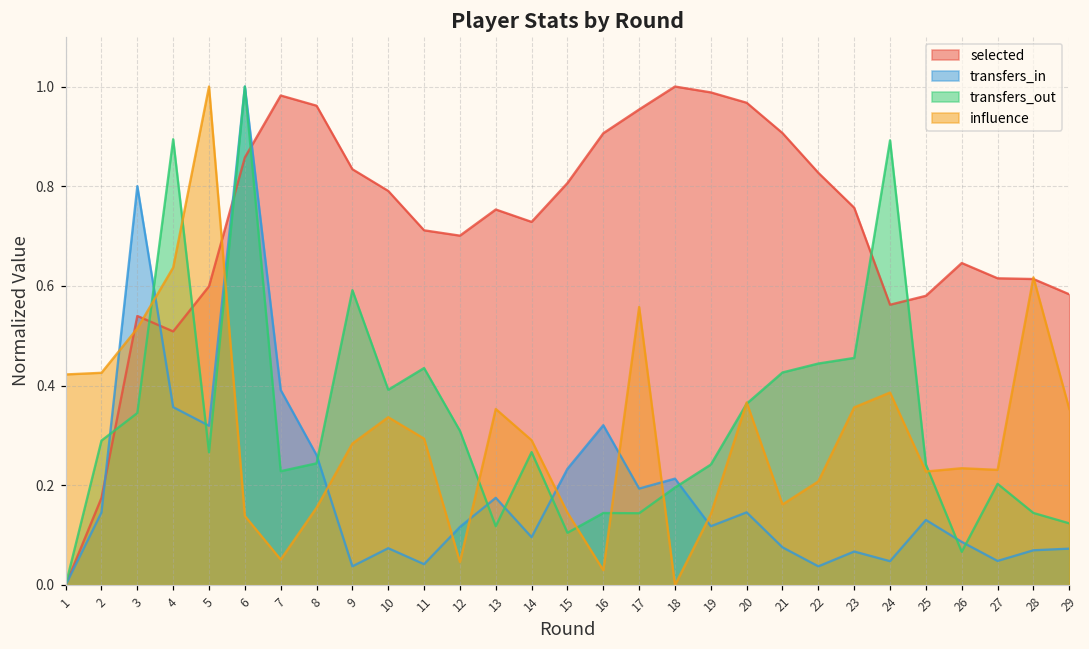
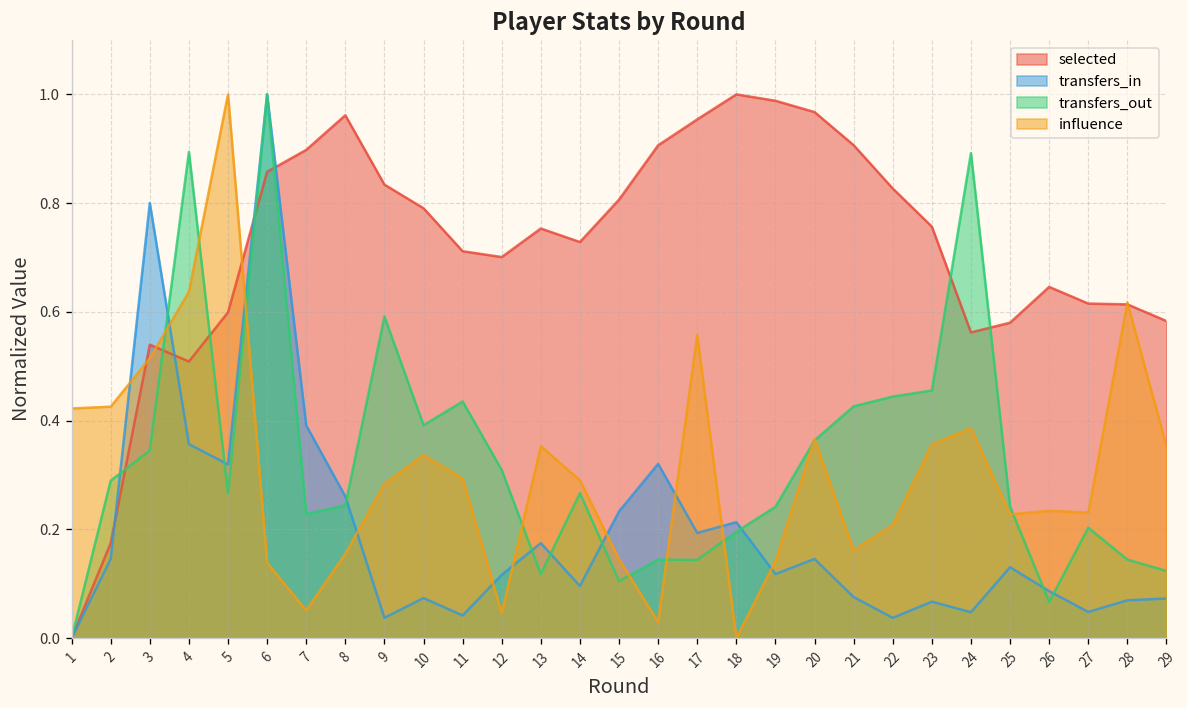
  {
    "selected": {
      "2": 0.17,
      "3": 0.54,
      "4": 0.51,
      "5": 0.60,
      "6": 0.86,
-     "7": 0.98,
+     "7": 0.90,
      "8": 0.96,
      "9": 0.83,
      "10": 0.79,
      "11": 0.71,
      "12": 0.70,
      "13": 0.75,
      "14": 0.73,
      "15": 0.81,
      "16": 0.91,
      "17": 0.95,
      "18": 1.00,
      "19": 0.99,
      "20": 0.97,
      "21": 0.91,
      "22": 0.83,
      "23": 0.76,
      "24": 0.56,
      "25": 0.58,
      "26": 0.65,
      "27": 0.62,
      "29": 0.58
    },
    "transfers_in": {
      "2": 0.15,
      "3": 0.80,
      "4": 0.36,
      "5": 0.32,
      "7": 0.39,
      "8": 0.26,
      "9": 0.04,
      "10": 0.07,
      "11": 0.04,
      "12": 0.12,
      "13": 0.17,
      "14": 0.10,
      "15": 0.23,
      "16": 0.32,
      "17": 0.19,
      "18": 0.21,
      "19": 0.12,
      "20": 0.15,
      "21": 0.08,
      "22": 0.04,
      "23": 0.07,
      "24": 0.05,
      "25": 0.13,
      "26": 0.09,
      "27": 0.05,
      "28": 0.07,
      "29": 0.07
    },
    "transfers_out": {
      "2": 0.29,
      "3": 0.34,
      "4": 0.89,
      "5": 0.27,
      "7": 0.23,
      "8": 0.24,
      "9": 0.59,
      "10": 0.39,
      "11": 0.44,
      "12": 0.31,
      "13": 0.12,
      "14": 0.27,
      "15": 0.10,
      "16": 0.14,
      "17": 0.14,
      "18": 0.20,
      "19": 0.24,
      "21": 0.43,
      "22": 0.44,
      "23": 0.46,
      "24": 0.89,
      "25": 0.24,
      "26": 0.07,
      "27": 0.20,
      "28": 0.14,
      "29": 0.12
    },
    "influence": {
      "1": 0.42,
      "2": 0.43,
      "3": 0.51,
      "4": 0.64,
      "5": 1.00,
      "6": 0.14,
      "7": 0.05,
      "8": 0.16,
      "9": 0.28,
      "10": 0.34,
      "11": 0.29,
      "12": 0.05,
      "13": 0.35,
      "14": 0.29,
      "15": 0.15,
      "16": 0.03,
      "17": 0.56,
      "18": 0.00,
      "19": 0.14,
      "21": 0.16,
      "22": 0.21,
      "23": 0.36,
      "24": 0.39,
      "25": 0.23,
      "26": 0.23,
      "27": 0.23,
      "29": 0.35
    }
  }
